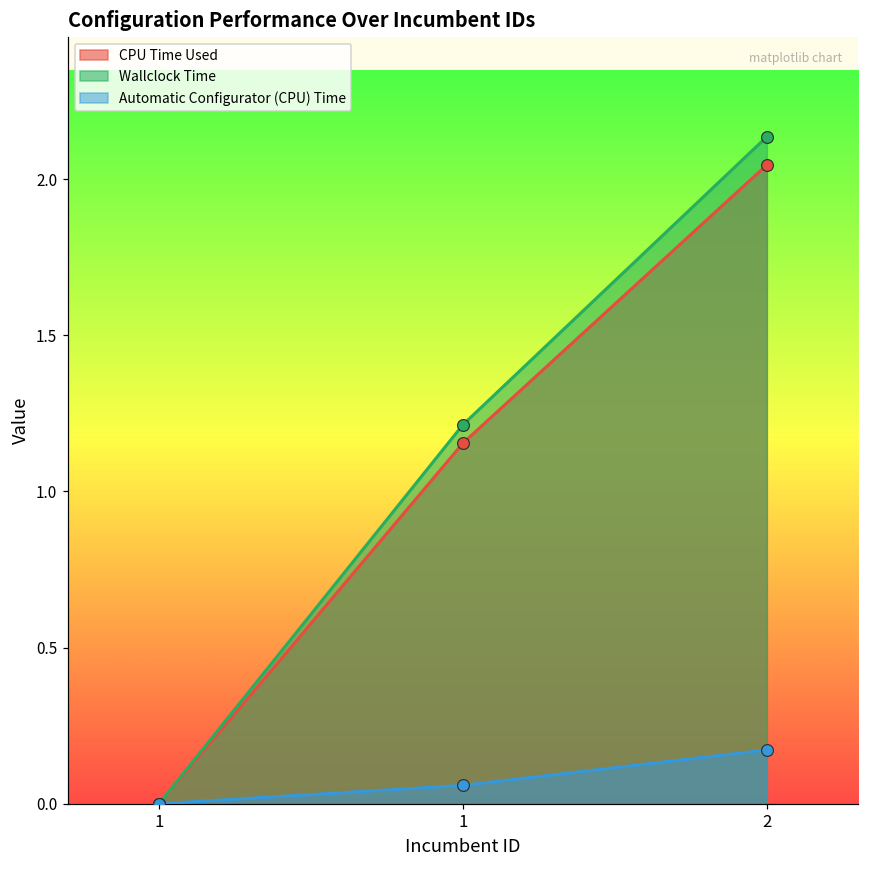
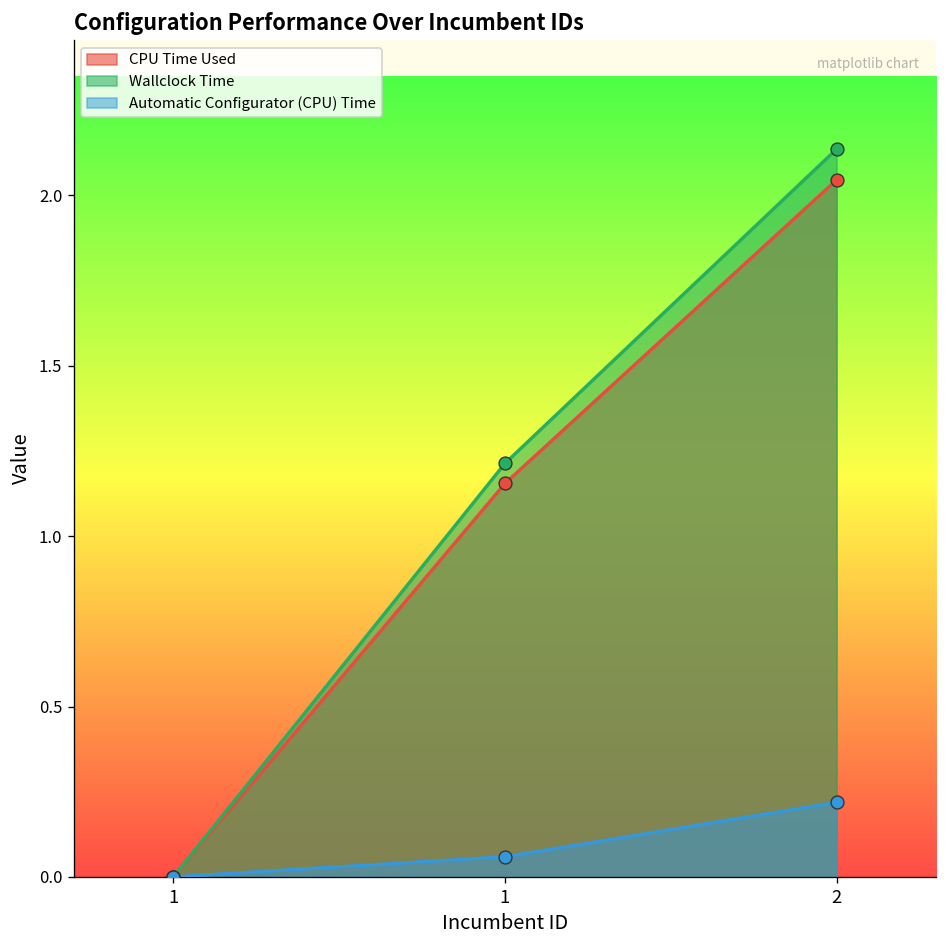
  {
    "CPU Time Used": {
      "2": 2.05
    },
    "Wallclock Time": {
      "2": 2.14
    },
    "Automatic Configurator (CPU) Time": {
-     "2": 0.17
+     "2": 0.22
    }
  }
